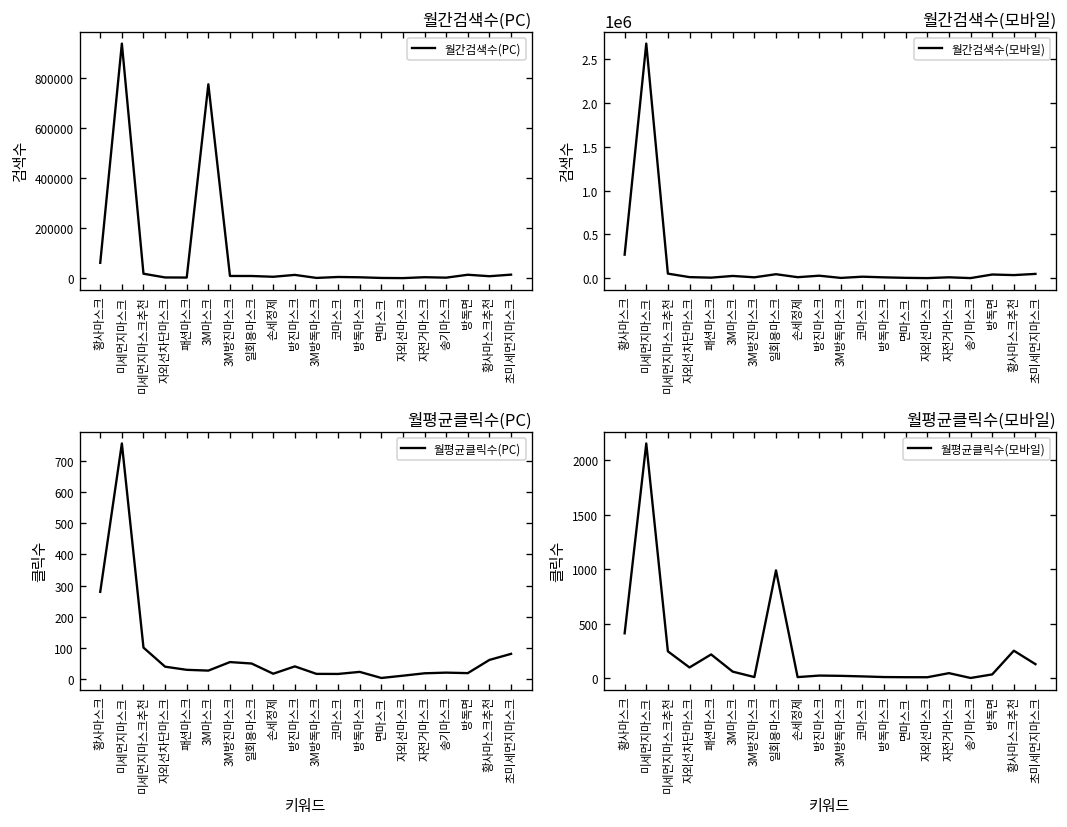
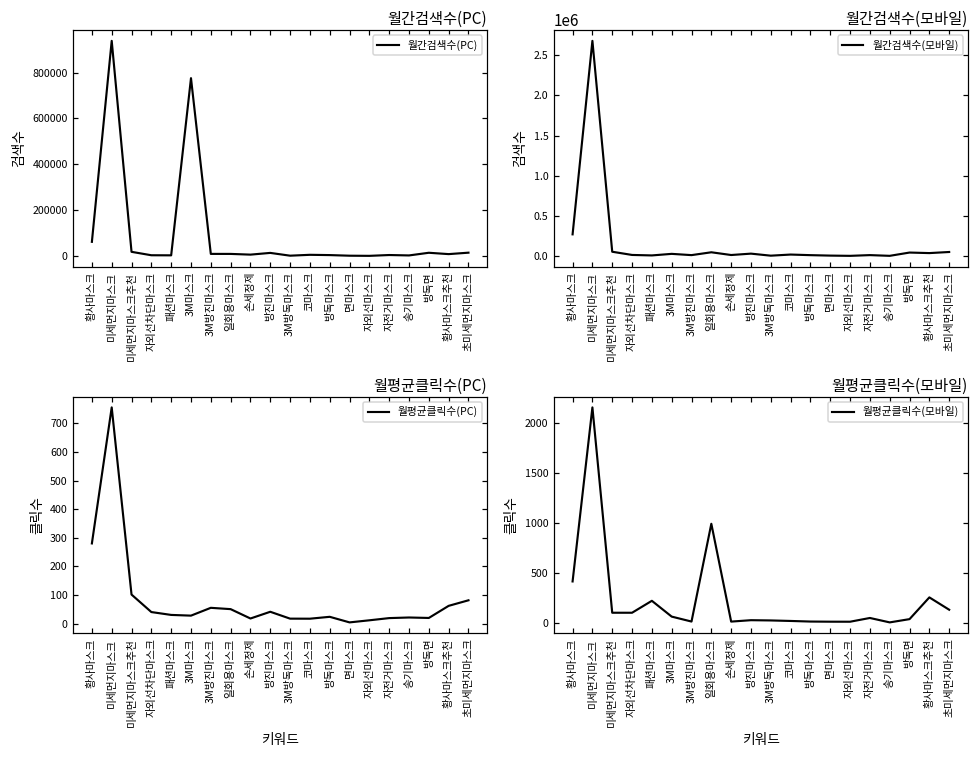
  {
    "월간검색수(PC)": {
      "황사마스크": 60000,
      "미세먼지마스크": 940000,
      "미세먼지마스크추천": 20000,
      "자외선차단마스크": 0,
      "패션마스크": 0,
      "3M마스크": 780000,
      "3M방진마스크": 10000,
      "일회용마스크": 10000,
      "손세정제": 10000,
      "방진마스크": 10000,
      "3M방독마스크": 0,
      "코마스크": 10000,
      "방독마스크": 0,
      "면마스크": 0,
      "자외선마스크": 0,
      "자전거마스크": 0,
      "송기마스크": 0,
      "방독면": 10000,
      "황사마스크추천": 10000,
      "초미세먼지마스크": 10000
    },
    "월간검색수(모바일)": {
      "황사마스크": 300000,
      "미세먼지마스크": 2700000,
      "미세먼지마스크추천": 100000,
      "자외선차단마스크": 0,
      "패션마스크": 0,
      "3M마스크": 0,
      "3M방진마스크": 0,
      "일회용마스크": 0,
      "손세정제": 0,
      "방진마스크": 0,
      "3M방독마스크": 0,
      "코마스크": 0,
      "방독마스크": 0,
      "면마스크": 0,
      "자외선마스크": 0,
      "자전거마스크": 0,
      "송기마스크": 0,
      "방독면": 0,
      "황사마스크추천": 0,
      "초미세먼지마스크": 100000
    },
    "월평균클릭수(PC)": {
      "황사마스크": 280,
      "미세먼지마스크": 760,
      "미세먼지마스크추천": 100,
      "자외선차단마스크": 40,
      "패션마스크": 30,
      "3M마스크": 30,
      "3M방진마스크": 60,
      "일회용마스크": 50,
      "손세정제": 20,
      "방진마스크": 40,
      "3M방독마스크": 20,
      "코마스크": 20,
      "방독마스크": 20,
      "면마스크": 0,
      "자외선마스크": 10,
      "자전거마스크": 20,
      "송기마스크": 20,
      "방독면": 20,
      "황사마스크추천": 60,
      "초미세먼지마스크": 80
    },
    "월평균클릭수(모바일)": {
      "황사마스크": 400,
      "미세먼지마스크": 2200,
-     "미세먼지마스크추천": 200,
+     "미세먼지마스크추천": 100,
      "자외선차단마스크": 100,
      "패션마스크": 200,
      "3M마스크": 100,
      "3M방진마스크": 0,
      "일회용마스크": 1000,
      "손세정제": 0,
      "방진마스크": 0,
      "3M방독마스크": 0,
      "코마스크": 0,
      "방독마스크": 0,
      "면마스크": 0,
      "자외선마스크": 0,
      "자전거마스크": 0,
      "송기마스크": 0,
      "방독면": 0,
      "황사마스크추천": 300,
      "초미세먼지마스크": 100
    }
  }
